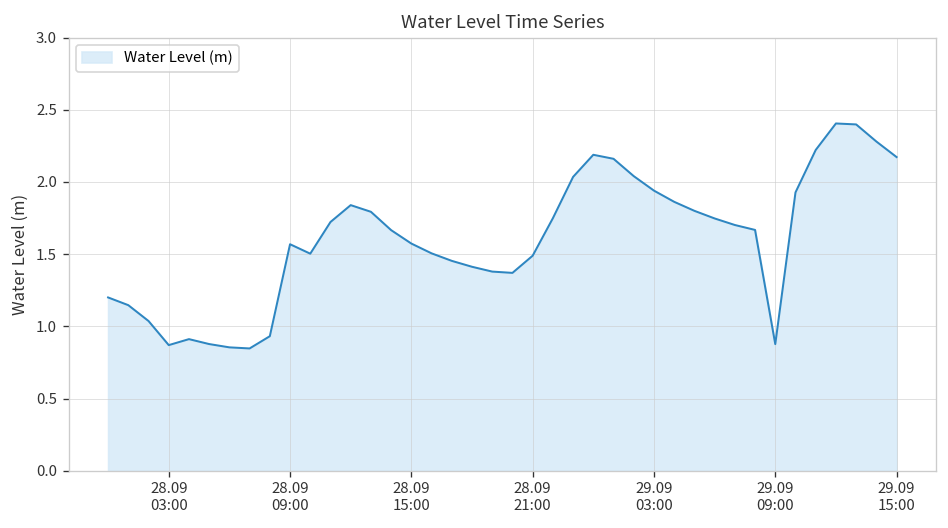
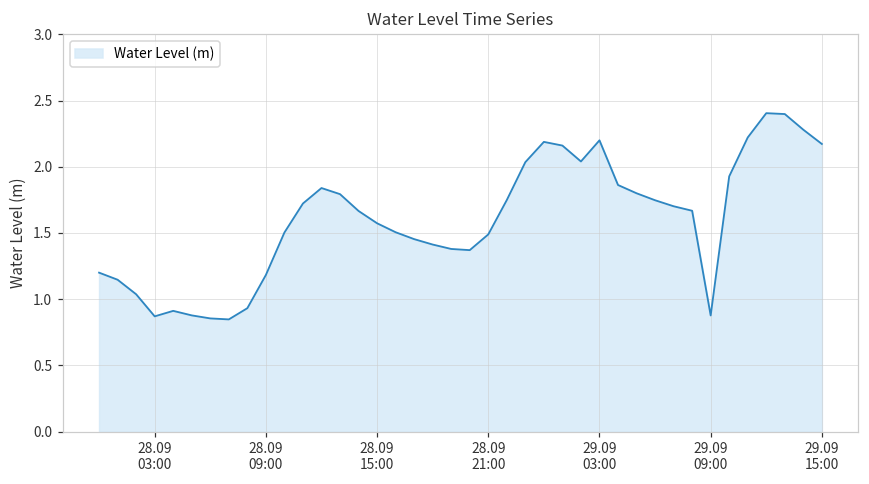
  {
    "28.09 03:00": 0.87,
-   "28.09 09:00": 1.57,
+   "28.09 09:00": 1.18,
    "28.09 15:00": 1.57,
    "28.09 21:00": 1.49,
-   "29.09 03:00": 1.94,
+   "29.09 03:00": 2.20,
    "29.09 09:00": 0.88,
    "29.09 15:00": 2.17
  }
